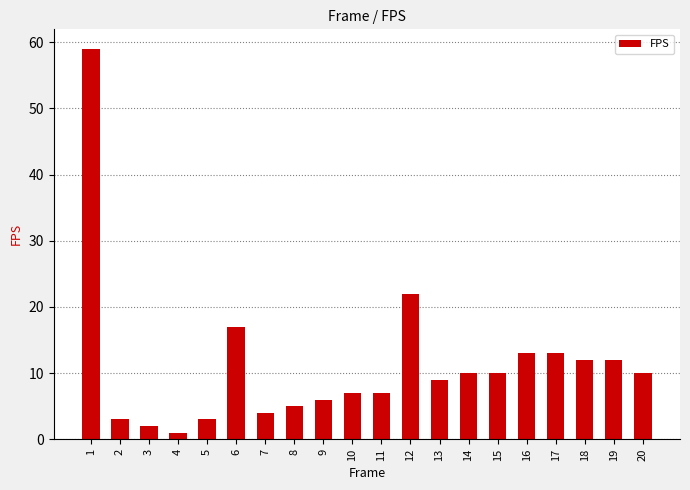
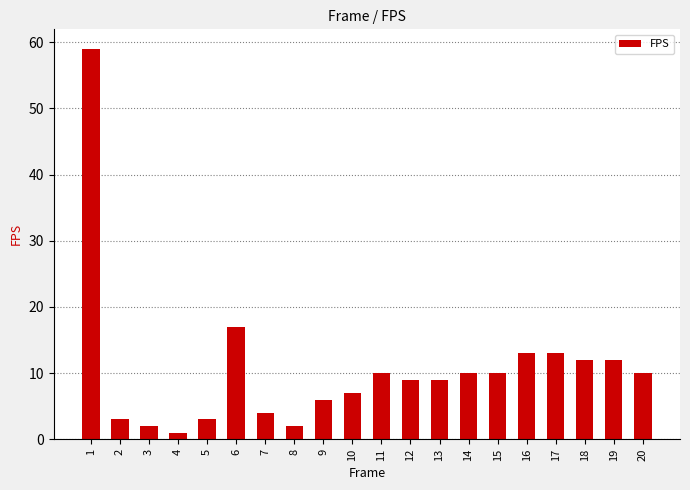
  {
    "1": 59,
    "2": 3,
    "3": 2,
    "4": 1,
    "5": 3,
    "6": 17,
    "7": 4,
-   "8": 5,
+   "8": 2,
    "9": 6,
    "10": 7,
-   "11": 7,
-   "12": 22,
+   "11": 10,
+   "12": 9,
    "13": 9,
    "14": 10,
    "15": 10,
    "16": 13,
    "17": 13,
    "18": 12,
    "19": 12,
    "20": 10
  }
